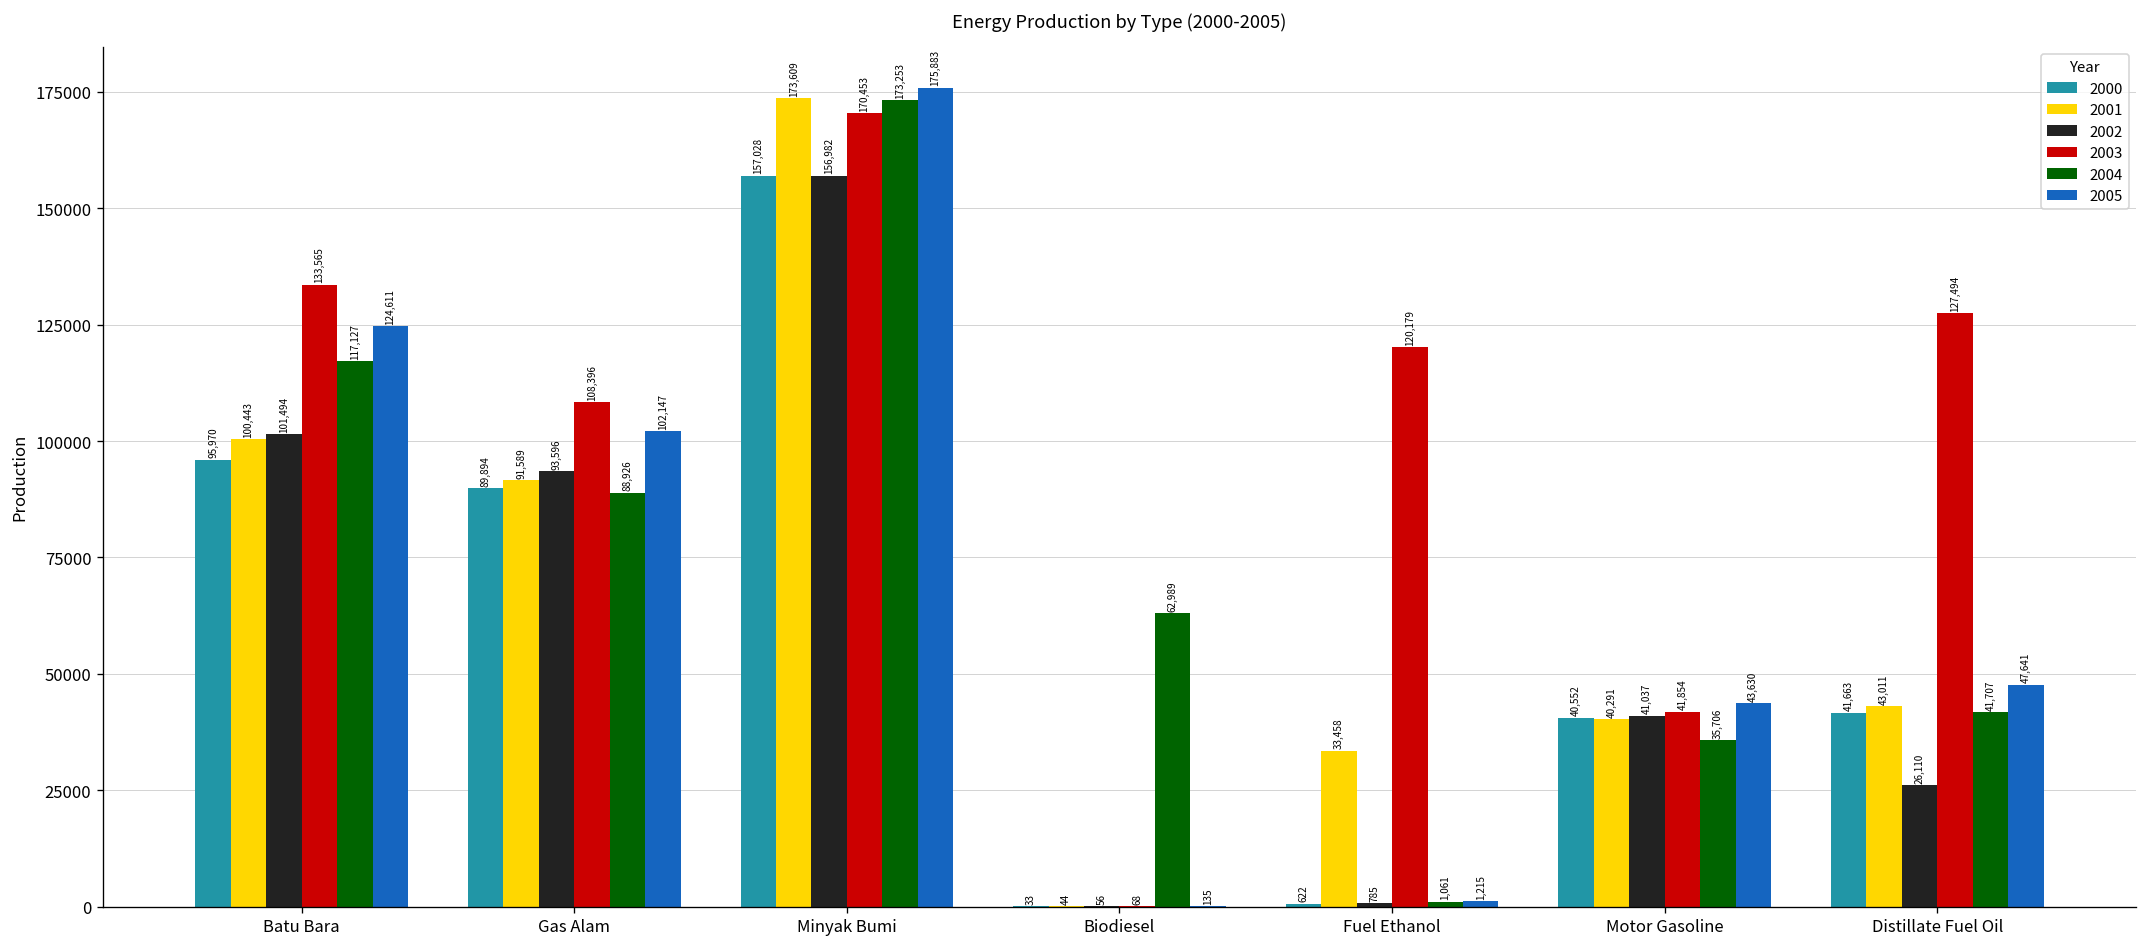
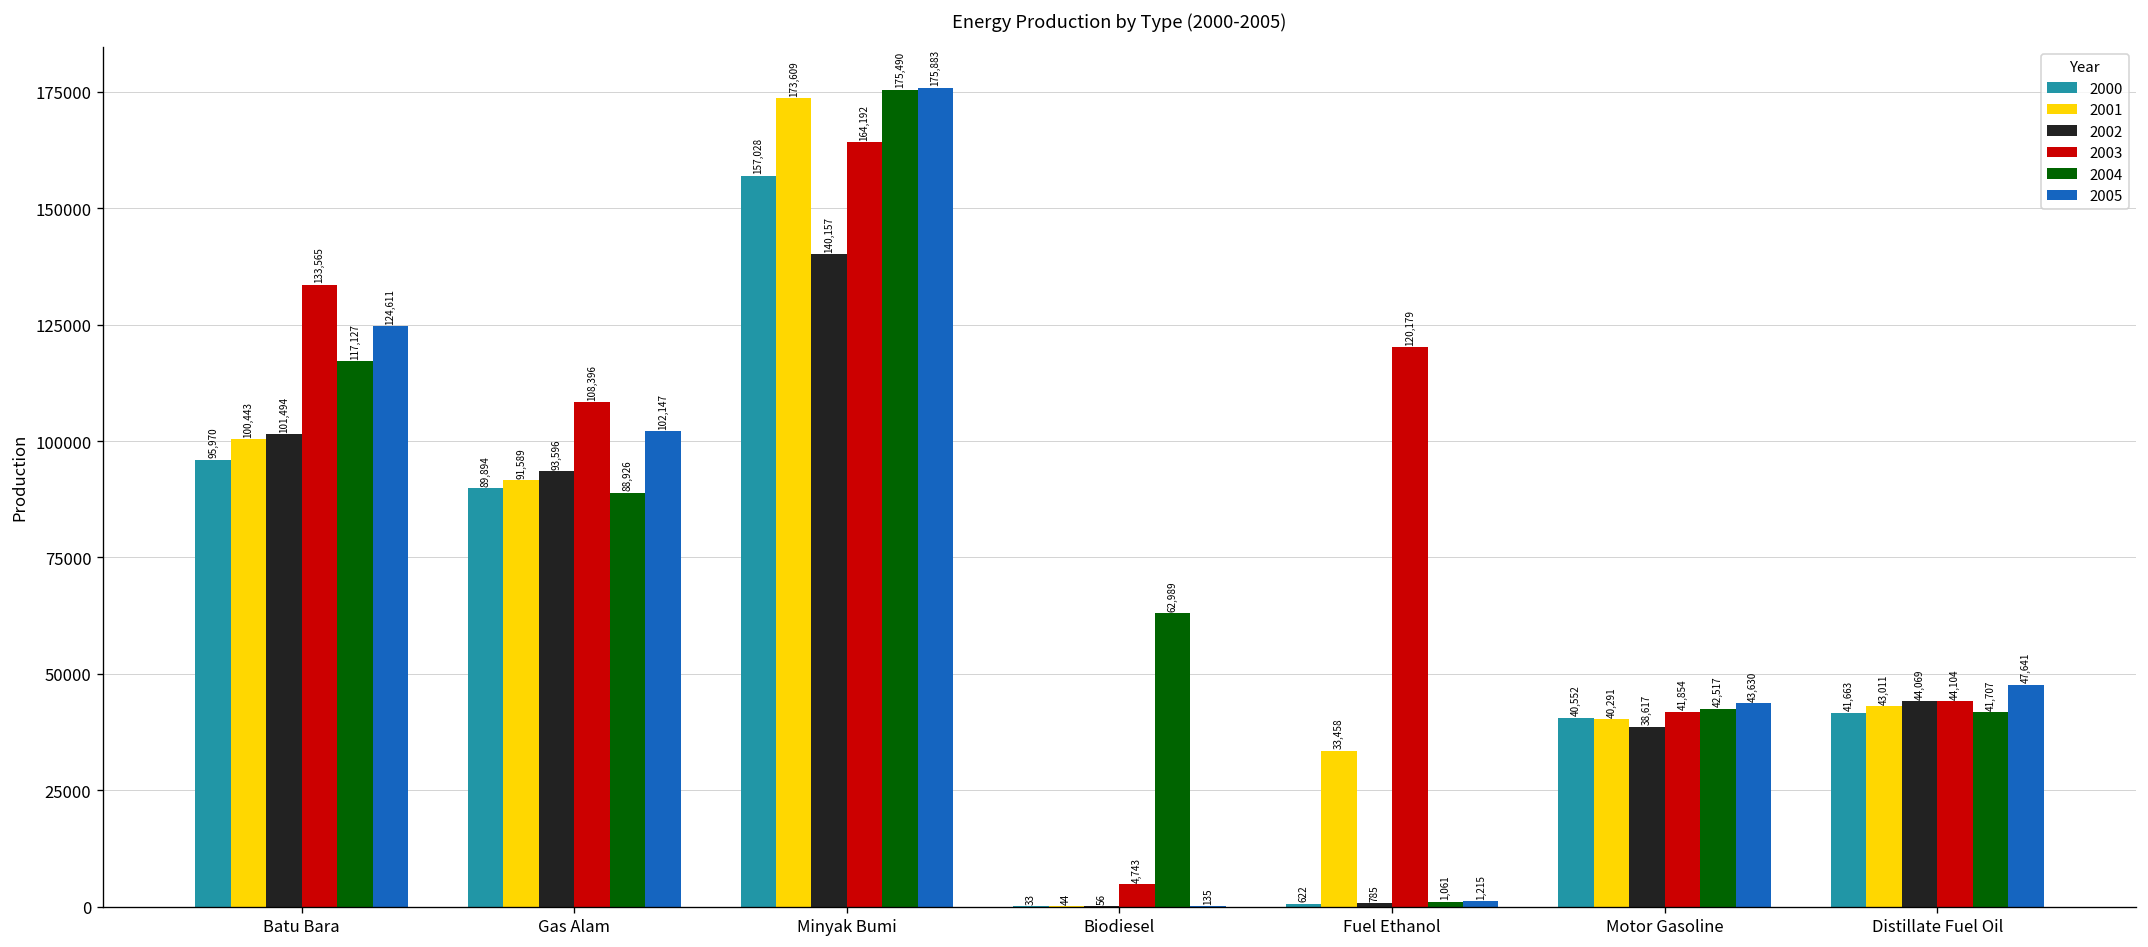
  {
    "2001": {
      "Batu Bara": "100,443",
      "Gas Alam": "91,589",
      "Minyak Bumi": "173,609",
      "Biodiesel": "44",
      "Fuel Ethanol": "33,458",
      "Motor Gasoline": "40,291",
      "Distillate Fuel Oil": "43,011"
    },
    "2002": {
      "Batu Bara": "101,494",
      "Gas Alam": "93,596",
-     "Minyak Bumi": "156,982",
+     "Minyak Bumi": "140,157",
      "Biodiesel": "56",
      "Fuel Ethanol": "785",
-     "Motor Gasoline": "41,037",
-     "Distillate Fuel Oil": "26,110"
+     "Motor Gasoline": "38,617",
+     "Distillate Fuel Oil": "44,069"
    },
    "2003": {
      "Batu Bara": "133,565",
      "Gas Alam": "108,396",
-     "Minyak Bumi": "170,453",
-     "Biodiesel": "68",
+     "Minyak Bumi": "164,192",
+     "Biodiesel": "4,743",
      "Fuel Ethanol": "120,179",
      "Motor Gasoline": "41,854",
-     "Distillate Fuel Oil": "127,494"
+     "Distillate Fuel Oil": "44,104"
    },
    "2004": {
      "Batu Bara": "117,127",
      "Gas Alam": "88,926",
-     "Minyak Bumi": "173,253",
+     "Minyak Bumi": "175,490",
      "Biodiesel": "62,989",
      "Fuel Ethanol": "1,061",
-     "Motor Gasoline": "35,706",
+     "Motor Gasoline": "42,517",
      "Distillate Fuel Oil": "41,707"
    }
  }
